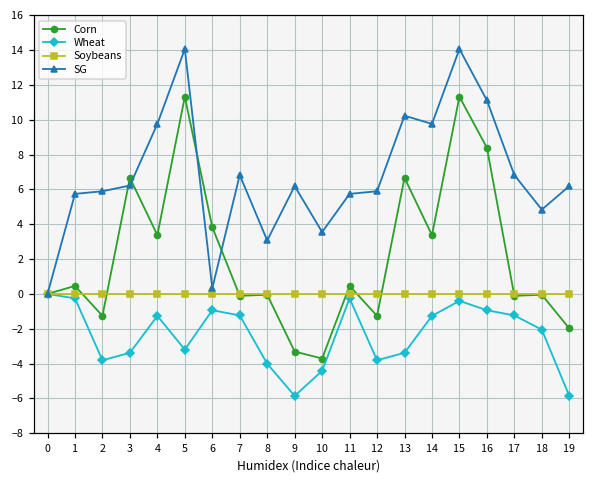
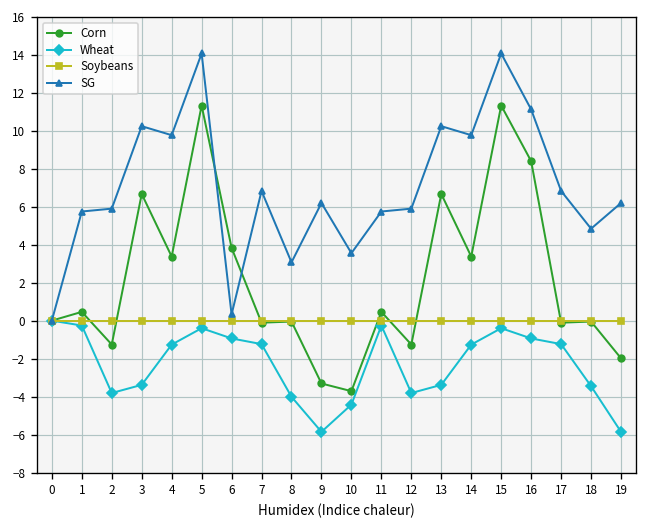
  {
    "Corn": {
      "1": 0.5,
      "2": -1.3,
      "3": 6.7,
      "4": 3.4,
      "5": 11.3,
      "6": 3.8,
      "9": -3.3,
      "10": -3.7,
      "11": 0.5,
      "12": -1.3,
      "13": 6.7,
      "14": 3.4,
      "15": 11.3,
      "16": 8.4,
      "19": -2.0
    },
    "Wheat": {
      "1": -0.3,
      "2": -3.8,
      "3": -3.4,
      "4": -1.3,
-     "5": -3.2,
+     "5": -0.4,
      "6": -0.9,
      "7": -1.2,
      "8": -4.0,
      "9": -5.9,
      "10": -4.4,
      "11": -0.3,
      "12": -3.8,
      "13": -3.4,
      "14": -1.3,
      "15": -0.4,
      "16": -0.9,
      "17": -1.2,
-     "18": -2.1,
+     "18": -3.5,
      "19": -5.9
    },
    "Soybeans": {
      "1": 0.0,
      "2": 0.0,
      "3": 0.0,
      "4": 0.0,
      "5": 0.0,
      "6": 0.0,
      "9": 0.0,
      "10": 0.0,
      "11": 0.0,
      "12": 0.0,
      "13": 0.0,
      "14": 0.0,
      "15": 0.0,
      "16": 0.0,
      "19": 0.0
    },
    "SG": {
      "1": 5.7,
      "2": 5.9,
-     "3": 6.2,
+     "3": 10.2,
      "4": 9.8,
      "5": 14.1,
      "6": 0.3,
      "7": 6.8,
      "8": 3.1,
      "9": 6.2,
      "10": 3.6,
      "11": 5.7,
      "12": 5.9,
      "13": 10.2,
      "14": 9.8,
      "15": 14.1,
      "16": 11.1,
      "17": 6.8,
      "18": 4.8,
      "19": 6.2
    }
  }
